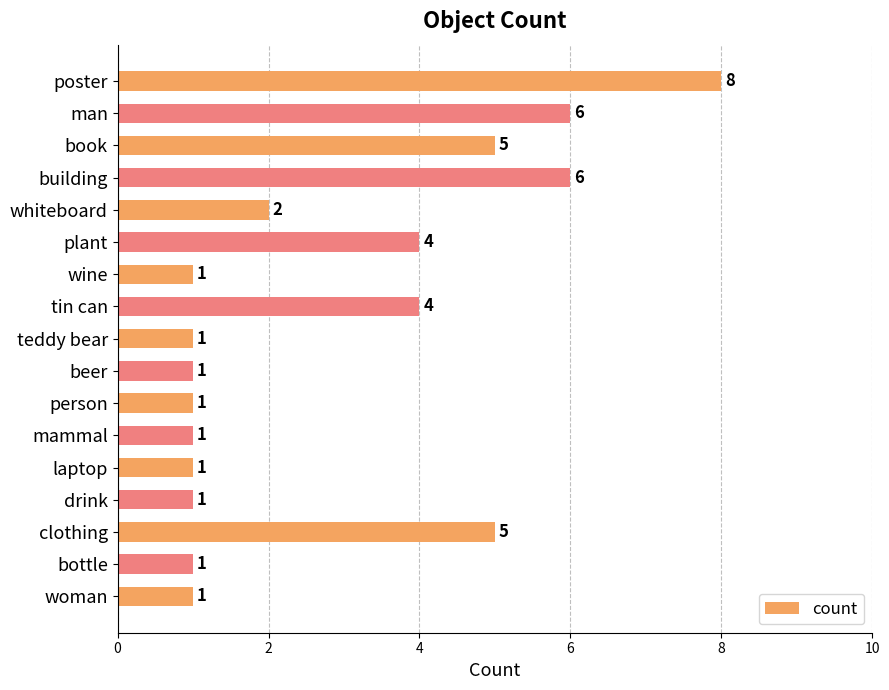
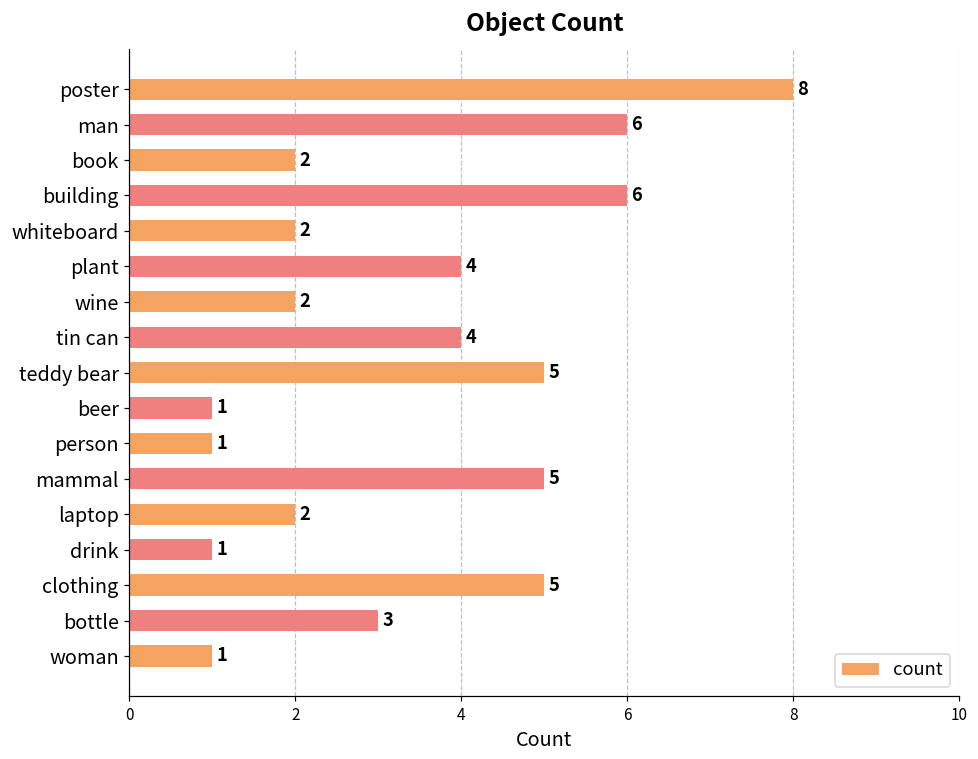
  {
    "poster": 8,
    "man": 6,
-   "book": 5,
+   "book": 2,
    "building": 6,
    "whiteboard": 2,
    "plant": 4,
-   "wine": 1,
+   "wine": 2,
    "tin can": 4,
-   "teddy bear": 1,
+   "teddy bear": 5,
    "beer": 1,
    "person": 1,
-   "mammal": 1,
-   "laptop": 1,
+   "mammal": 5,
+   "laptop": 2,
    "drink": 1,
    "clothing": 5,
-   "bottle": 1,
+   "bottle": 3,
    "woman": 1
  }
